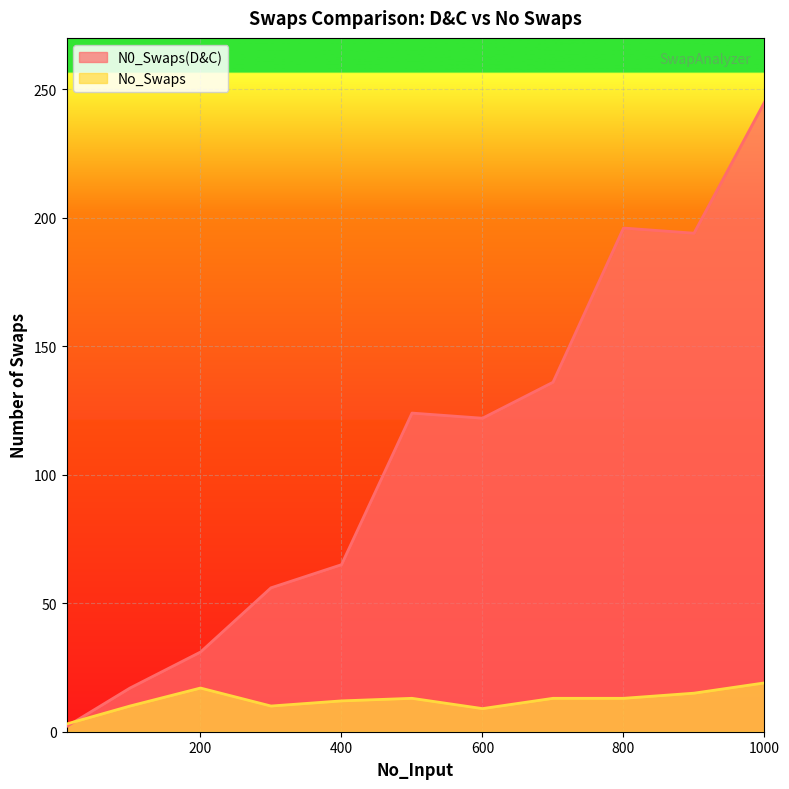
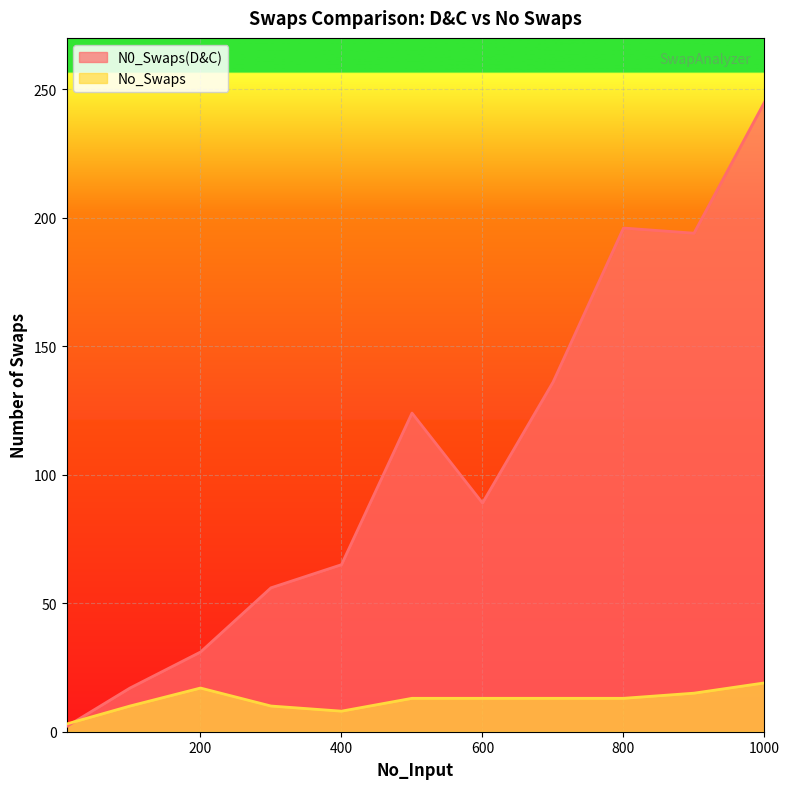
  {
    "N0_Swaps(D&C)": {
      "200": 31,
      "400": 65,
-     "600": 122,
+     "600": 89,
      "800": 196,
      "1000": 245
    },
    "No_Swaps": {
      "200": 17,
-     "400": 12,
-     "600": 9,
+     "400": 8,
+     "600": 13,
      "800": 13,
      "1000": 19
    }
  }
